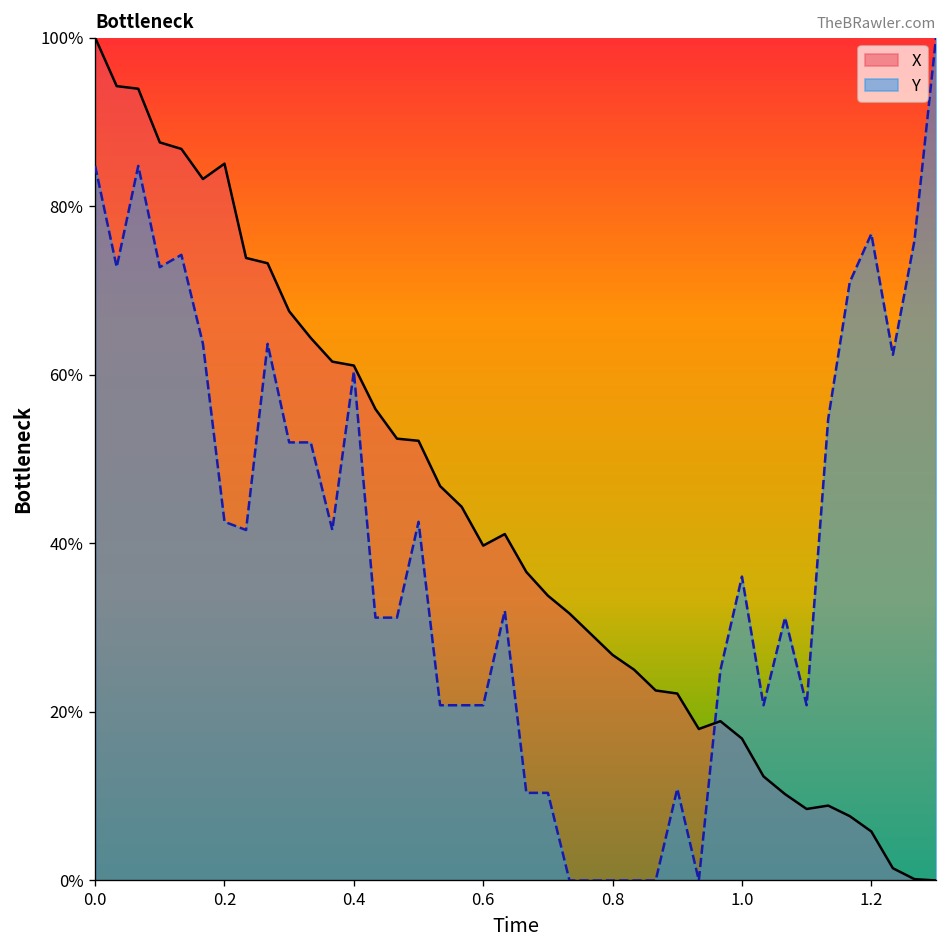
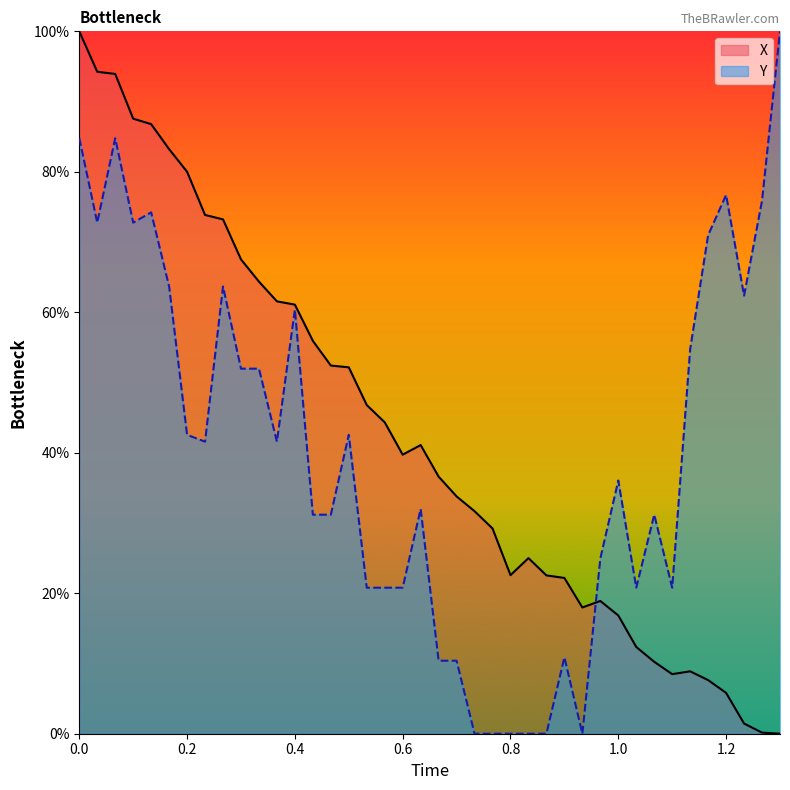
  {
    "X": {
      "0.0": "100%",
-     "0.2": "85%",
+     "0.2": "80%",
      "0.4": "61%",
      "0.6": "40%",
-     "0.8": "27%",
+     "0.8": "23%",
      "1.0": "17%",
      "1.2": "6%"
    },
    "Y": {
      "0.0": "85%",
      "0.2": "43%",
      "0.4": "60%",
      "0.6": "21%",
      "0.8": "0%",
      "1.0": "36%",
      "1.2": "77%"
    }
  }
